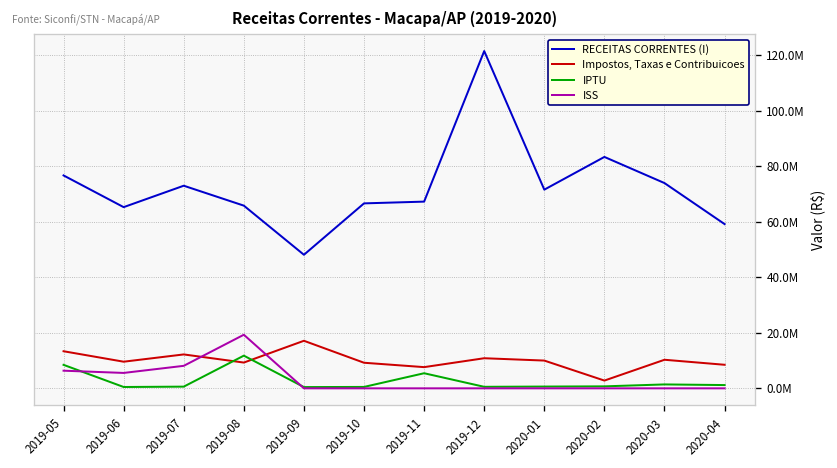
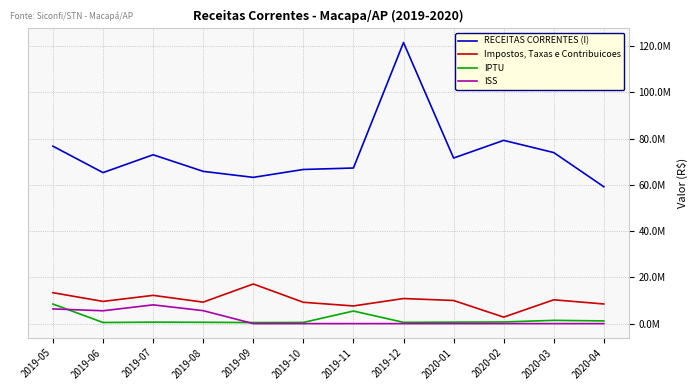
  {
    "RECEITAS CORRENTES (I)": {
      "2019-05": 77000000,
      "2019-06": 65000000,
      "2019-07": 73000000,
      "2019-08": 66000000,
-     "2019-09": 48000000,
+     "2019-09": 63000000,
      "2019-10": 67000000,
      "2019-11": 67000000,
      "2019-12": 122000000,
      "2020-01": 72000000,
-     "2020-02": 83000000,
+     "2020-02": 79000000,
      "2020-03": 74000000,
      "2020-04": 59000000
    },
    "Impostos, Taxas e Contribuicoes": {
      "2019-05": 13000000,
      "2019-06": 10000000,
      "2019-07": 12000000,
      "2019-08": 9000000,
      "2019-09": 17000000,
      "2019-10": 9000000,
      "2019-11": 8000000,
      "2019-12": 11000000,
      "2020-01": 10000000,
      "2020-02": 3000000,
      "2020-03": 10000000,
      "2020-04": 8000000
    },
    "IPTU": {
      "2019-05": 8000000,
      "2019-06": 0,
      "2019-07": 1000000,
-     "2019-08": 12000000,
+     "2019-08": 1000000,
      "2019-11": 5000000,
      "2020-03": 1000000,
      "2020-04": 1000000
    },
    "ISS": {
      "2019-05": 6000000,
      "2019-06": 6000000,
      "2019-07": 8000000,
-     "2019-08": 19000000,
+     "2019-08": 6000000,
      "2019-11": 0,
      "2020-03": 0,
      "2020-04": 0
    }
  }
